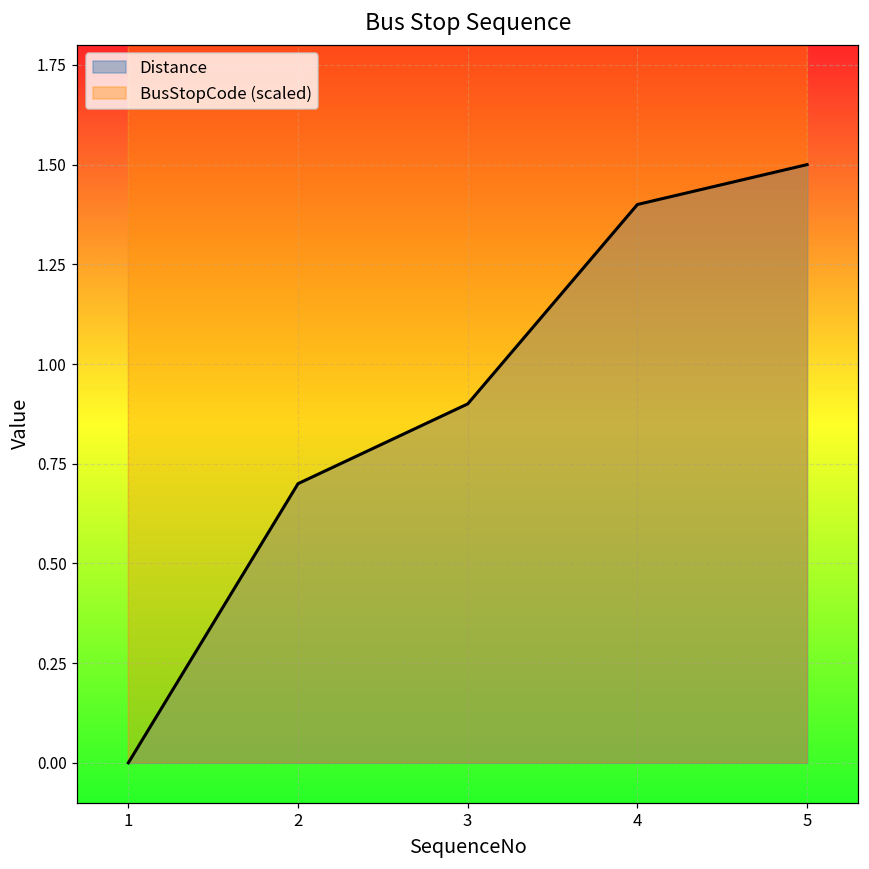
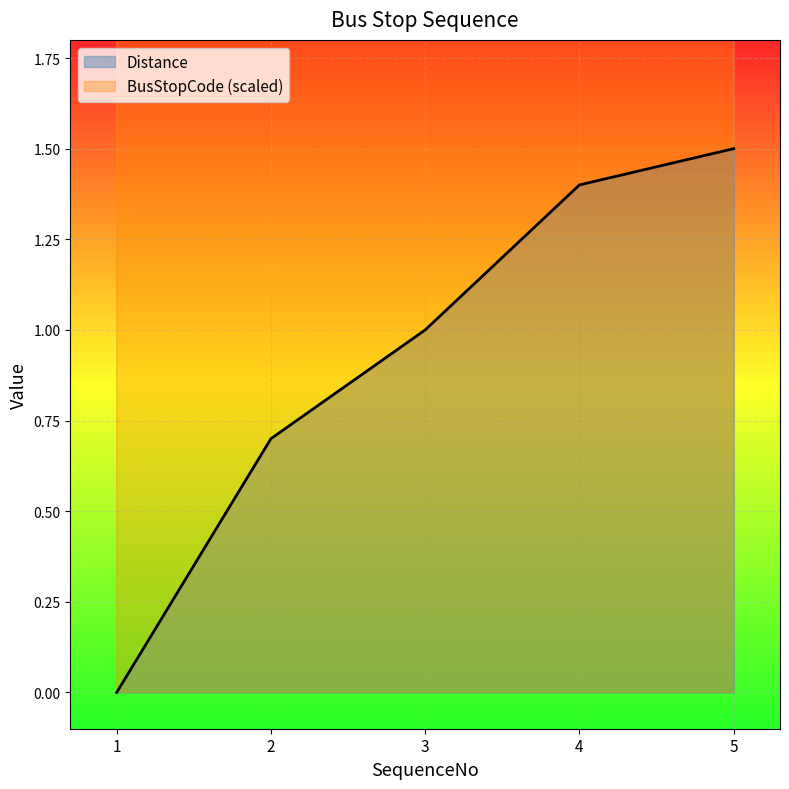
  {
    "Distance": {
      "1": 0.0,
      "2": 0.7,
-     "3": 0.9,
+     "3": 1.0,
      "4": 1.4,
      "5": 1.5
    }
  }
